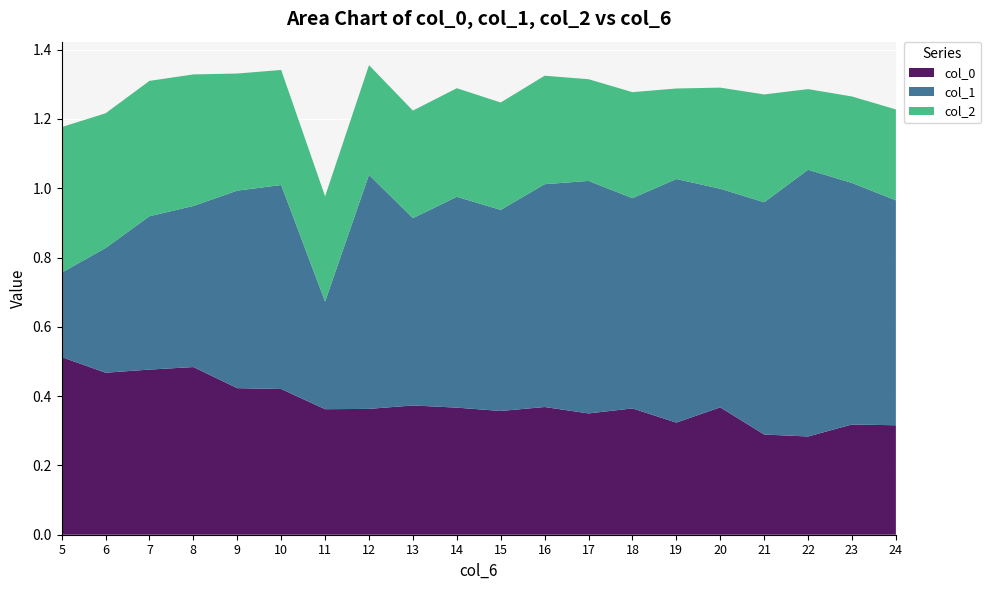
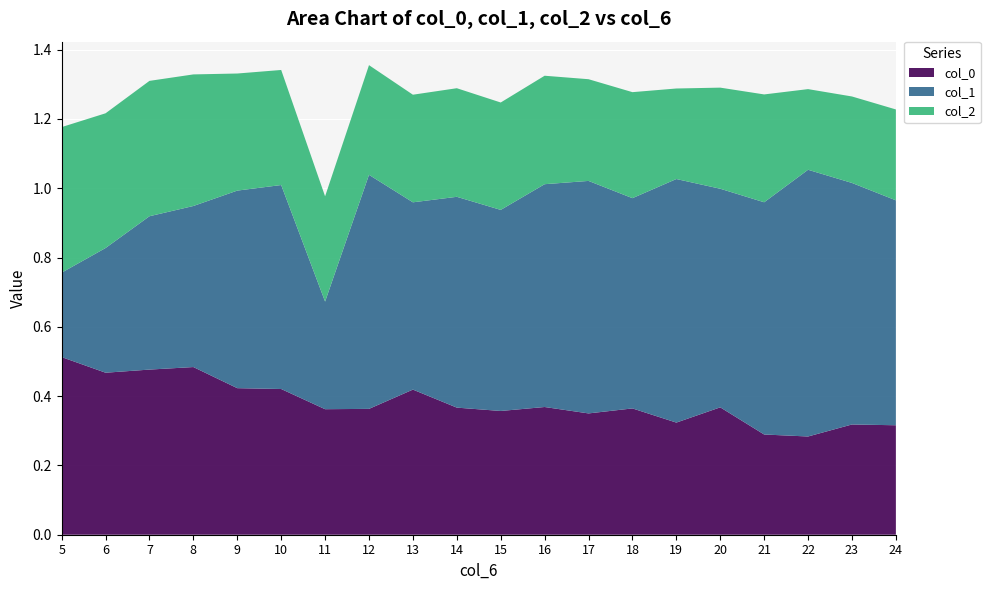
  {
    "col_0": {
      "5": 0.51,
      "6": 0.47,
      "7": 0.48,
      "8": 0.48,
      "9": 0.42,
      "10": 0.42,
      "11": 0.36,
      "12": 0.36,
-     "13": 0.37,
+     "13": 0.42,
      "14": 0.37,
      "15": 0.36,
      "16": 0.37,
      "17": 0.35,
      "18": 0.36,
      "19": 0.32,
      "20": 0.37,
      "21": 0.29,
      "22": 0.28,
      "23": 0.32,
      "24": 0.32
    },
    "col_1": {
      "5": 0.24,
      "6": 0.36,
      "7": 0.44,
      "8": 0.46,
      "9": 0.57,
      "10": 0.59,
      "11": 0.31,
      "12": 0.68,
      "13": 0.54,
      "14": 0.61,
      "15": 0.58,
      "16": 0.64,
      "17": 0.67,
      "18": 0.61,
      "19": 0.70,
      "20": 0.63,
      "21": 0.67,
      "22": 0.77,
      "23": 0.70,
      "24": 0.65
    },
    "col_2": {
      "5": 0.42,
      "6": 0.39,
      "7": 0.39,
      "8": 0.38,
      "9": 0.34,
      "10": 0.33,
      "11": 0.30,
      "12": 0.32,
      "13": 0.31,
      "14": 0.31,
      "15": 0.31,
      "16": 0.31,
      "17": 0.29,
      "18": 0.31,
      "19": 0.26,
      "20": 0.29,
      "21": 0.31,
      "22": 0.23,
      "23": 0.25,
      "24": 0.26
    }
  }
